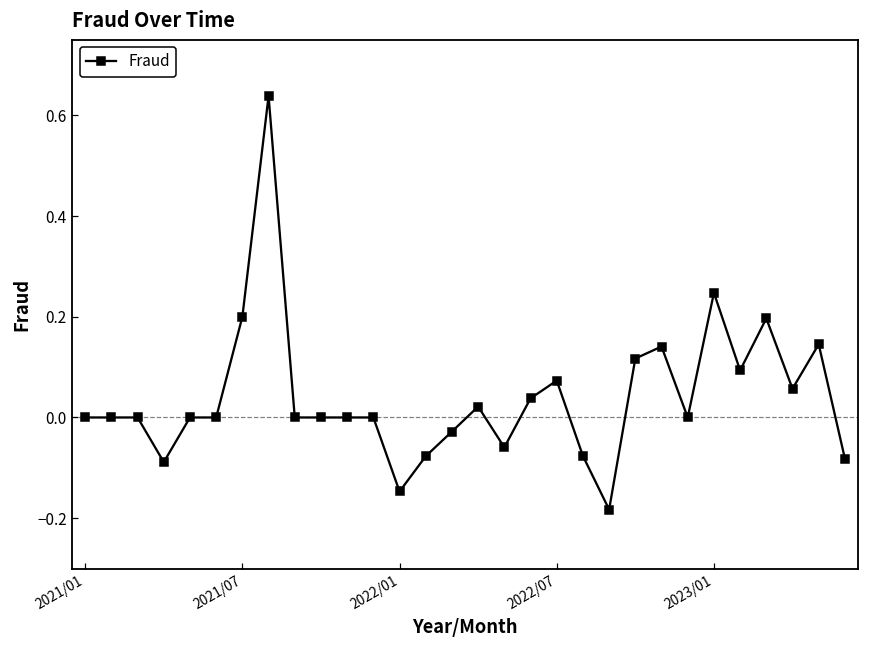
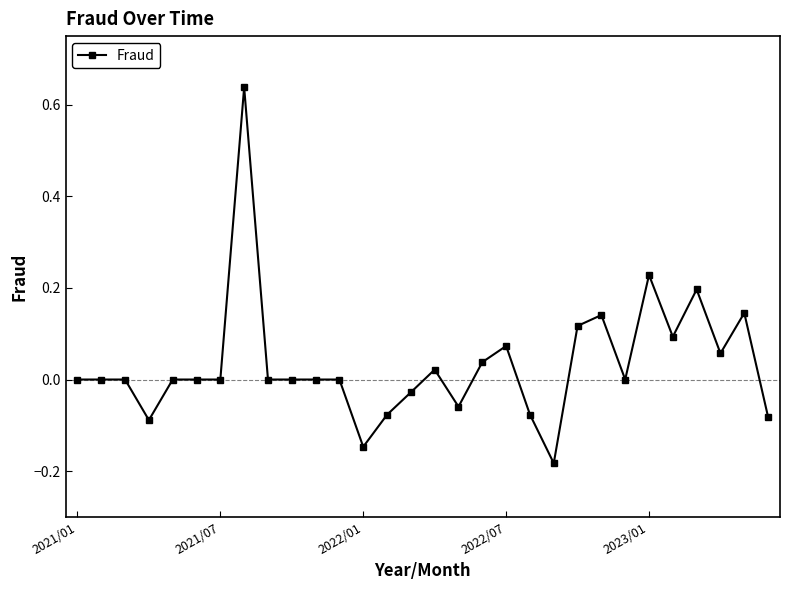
  {
    "2021/01": 0.00,
-   "2021/07": 0.2,
+   "2021/07": 0.0,
    "2022/01": -0.15,
    "2022/07": 0.07,
-   "2023/01": 0.25
+   "2023/01": 0.23
  }
